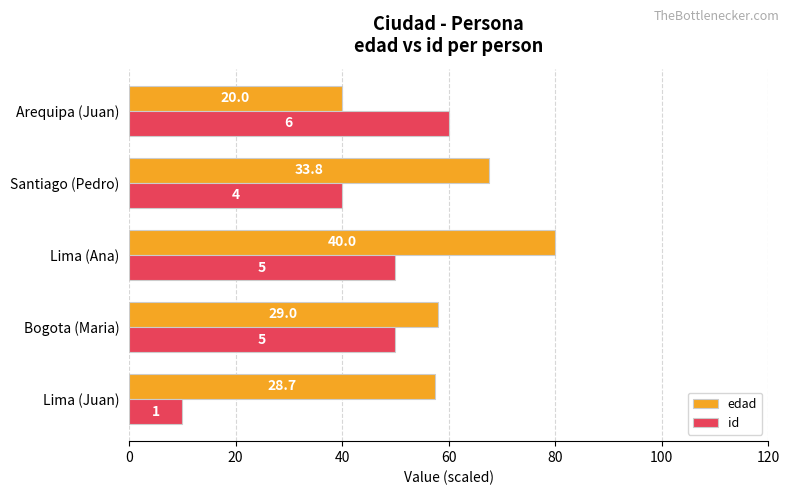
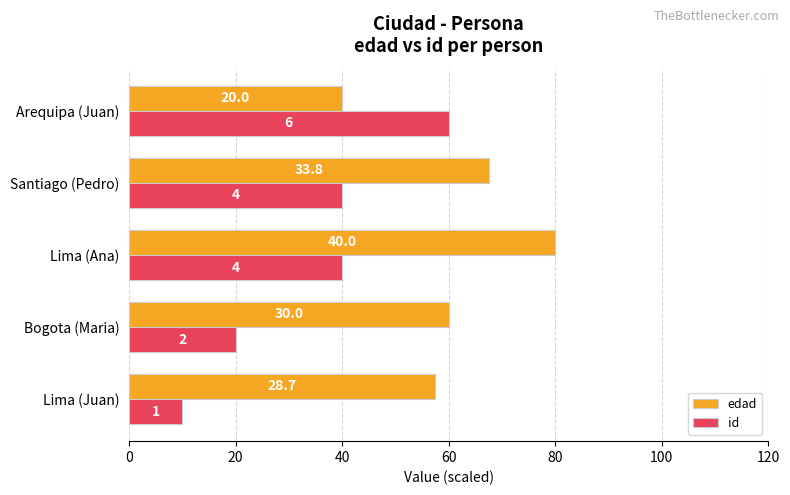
  {
    "edad": {
-     "Bogota (Maria)": 29.0
+     "Bogota (Maria)": 30.0
    },
    "id": {
-     "Lima (Ana)": 5,
-     "Bogota (Maria)": 5
+     "Lima (Ana)": 4,
+     "Bogota (Maria)": 2
    }
  }
